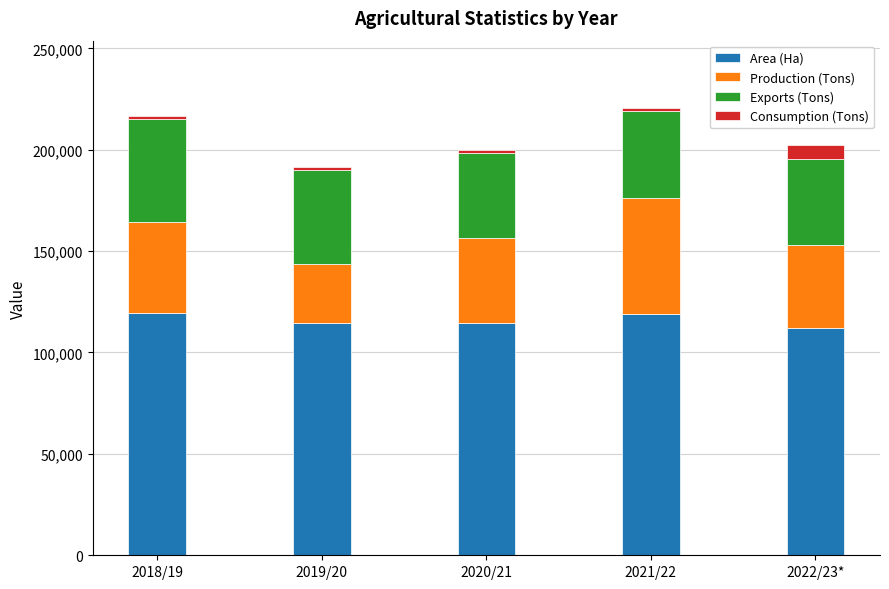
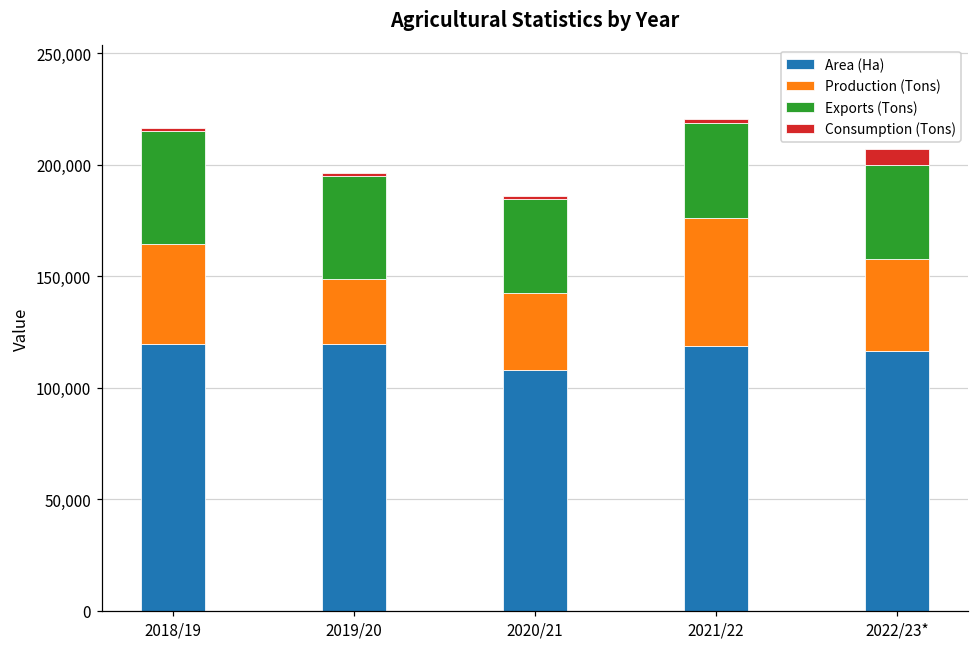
  {
    "Area (Ha)": {
      "2018/19": "120,000",
-     "2019/20": "115,000",
-     "2020/21": "115,000",
+     "2019/20": "120,000",
+     "2020/21": "108,000",
      "2021/22": "119,000",
-     "2022/23*": "112,000"
+     "2022/23*": "117,000"
    },
    "Production (Tons)": {
      "2018/19": "45,000",
      "2019/20": "29,000",
-     "2020/21": "42,000",
+     "2020/21": "35,000",
      "2021/22": "57,000",
      "2022/23*": "41,000"
    },
    "Exports (Tons)": {
      "2018/19": "51,000",
      "2019/20": "46,000",
      "2020/21": "42,000",
      "2021/22": "43,000",
      "2022/23*": "42,000"
    },
    "Consumption (Tons)": {
      "2018/19": "1,000",
      "2019/20": "2,000",
      "2020/21": "2,000",
      "2021/22": "2,000",
      "2022/23*": "7,000"
    }
  }
